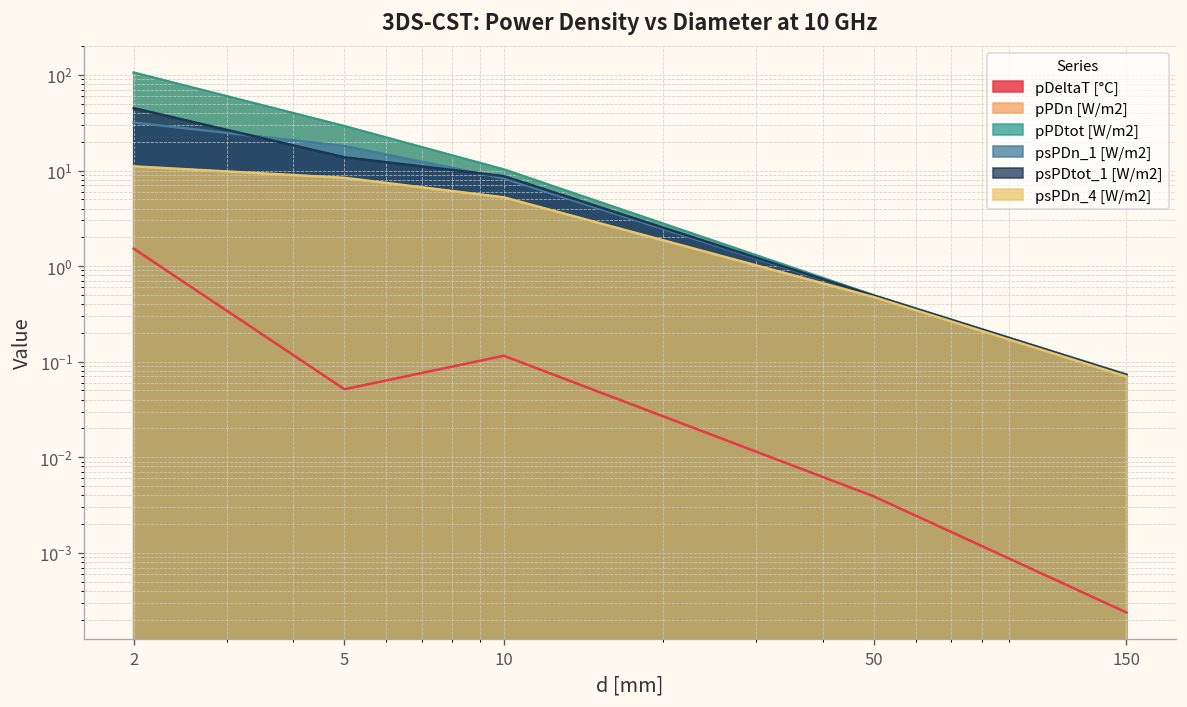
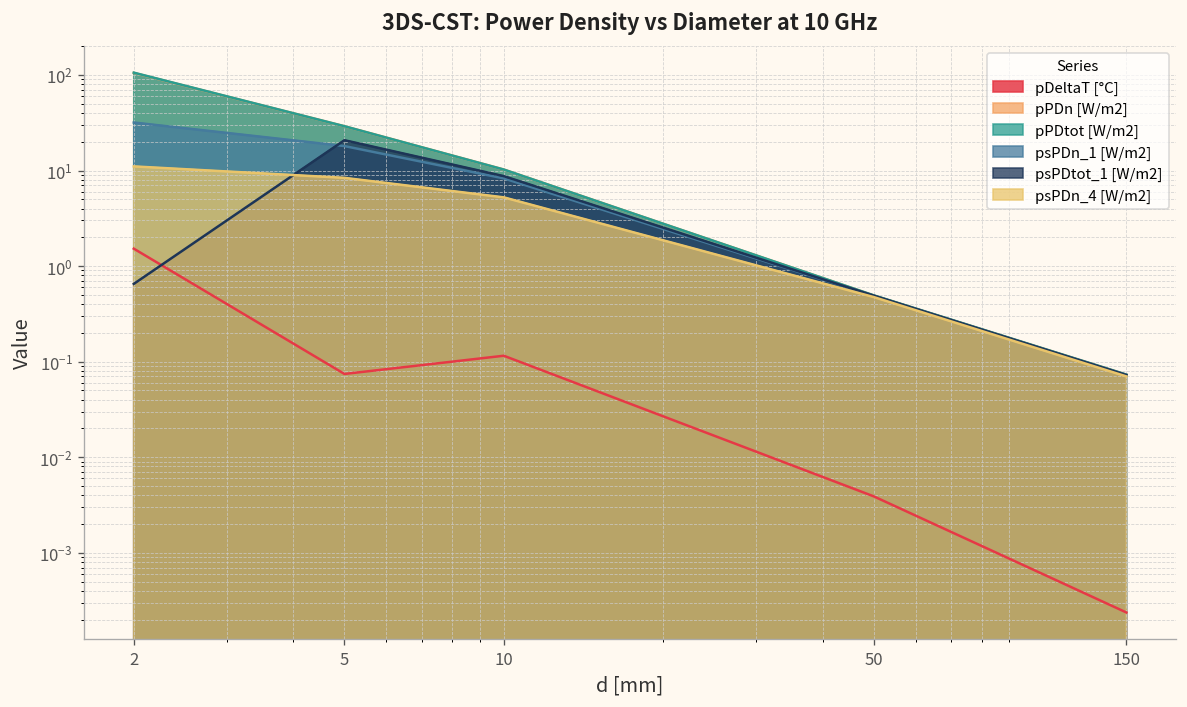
  {
    "pDeltaT [°C]": {
      "2": 1.5,
-     "5": 0.05,
+     "5": 0.07,
      "10": 0.12,
      "50": 0.004,
      "150": 0.00024
    },
    "psPDtot_1 [W/m2]": {
-     "2": 40,
-     "5": 14
+     "2": 0.7,
+     "5": 21
    }
  }
